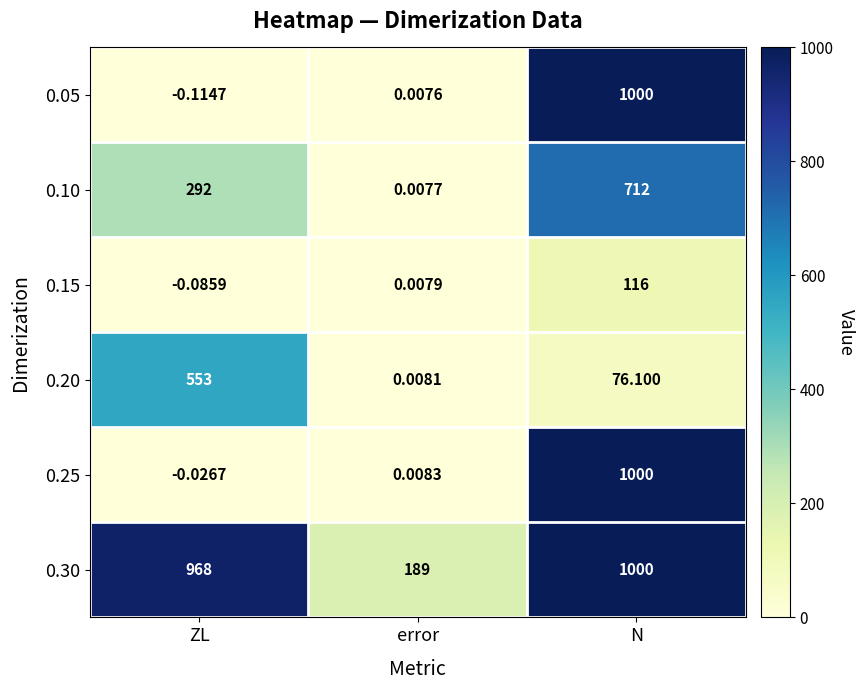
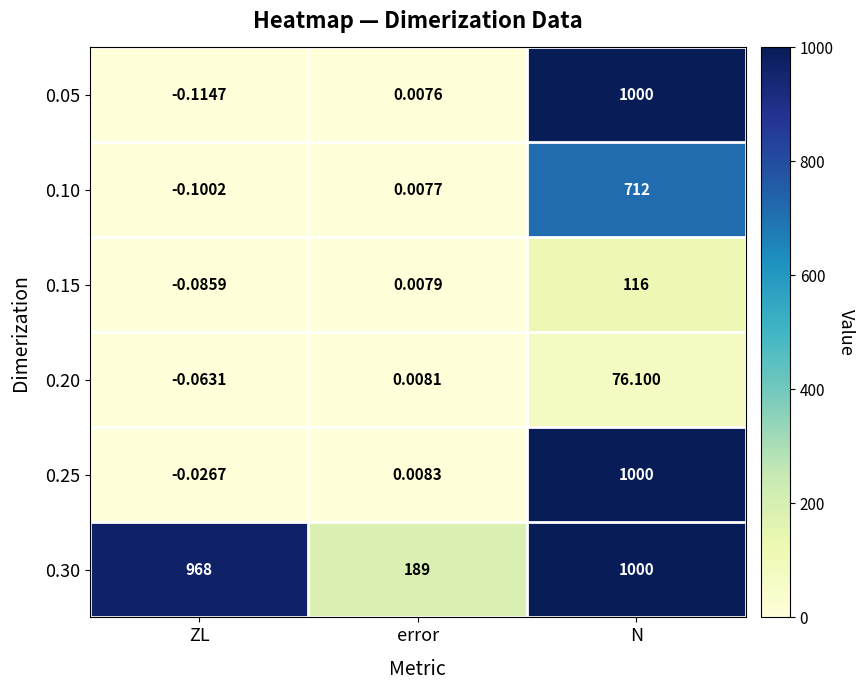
  {
    "0.05": {
      "ZL": -0.1147,
      "error": 0.0076,
      "N": 1000
    },
    "0.10": {
-     "ZL": 292,
+     "ZL": -0.1002,
      "error": 0.0077,
      "N": 712
    },
    "0.15": {
      "ZL": -0.0859,
      "error": 0.0079,
      "N": 116
    },
    "0.20": {
-     "ZL": 553,
+     "ZL": -0.0631,
      "error": 0.0081,
      "N": 76.100
    },
    "0.25": {
      "ZL": -0.0267,
      "error": 0.0083,
      "N": 1000
    },
    "0.30": {
      "ZL": 968,
      "error": 189,
      "N": 1000
    }
  }
